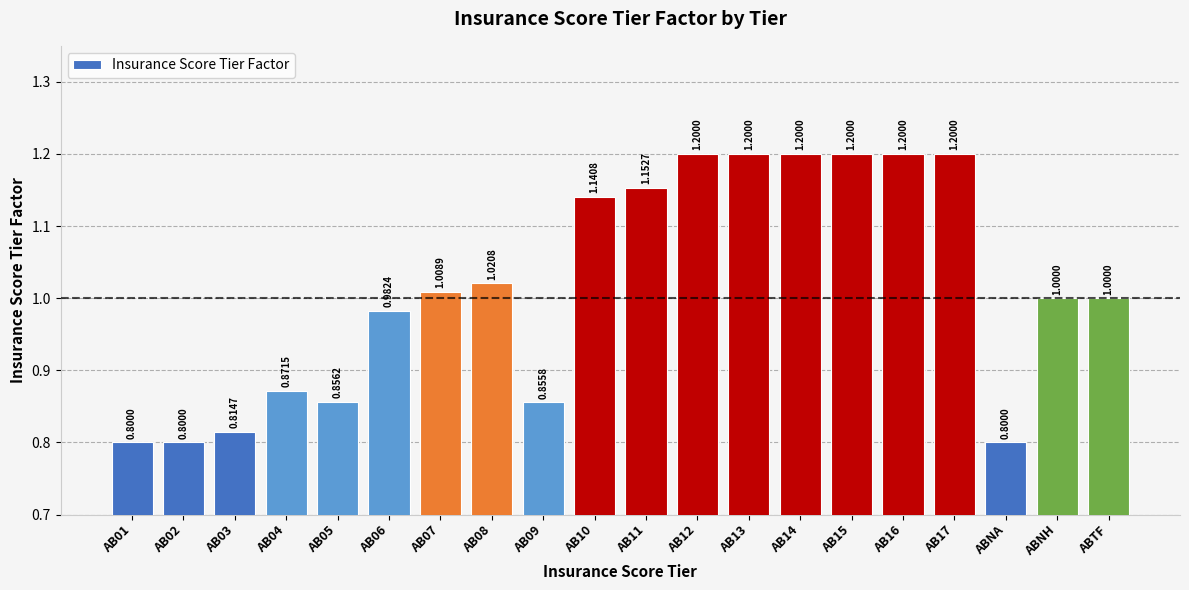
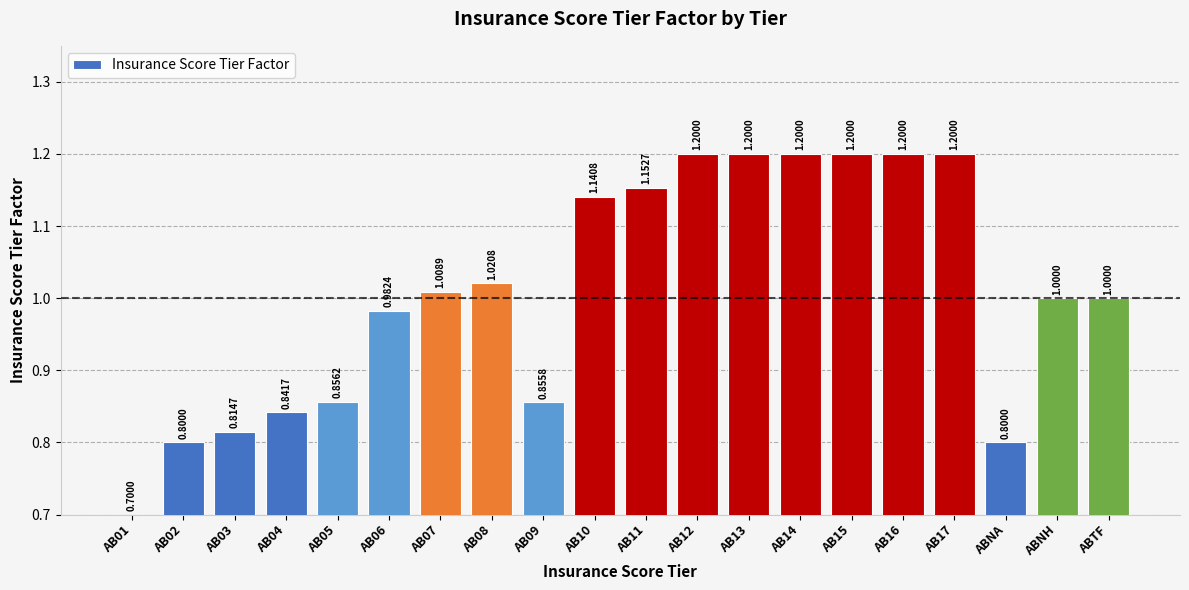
  {
-   "AB01": 0.8000,
+   "AB01": 0.7000,
    "AB02": 0.8000,
    "AB03": 0.8147,
-   "AB04": 0.8715,
+   "AB04": 0.8417,
    "AB05": 0.8562,
    "AB06": 0.9824,
    "AB07": 1.0089,
    "AB08": 1.0208,
    "AB09": 0.8558,
    "AB10": 1.1408,
    "AB11": 1.1527,
    "AB12": 1.2000,
    "AB13": 1.2000,
    "AB14": 1.2000,
    "AB15": 1.2000,
    "AB16": 1.2000,
    "AB17": 1.2000,
    "ABNA": 0.8000,
    "ABNH": 1.0000,
    "ABTF": 1.0000
  }
